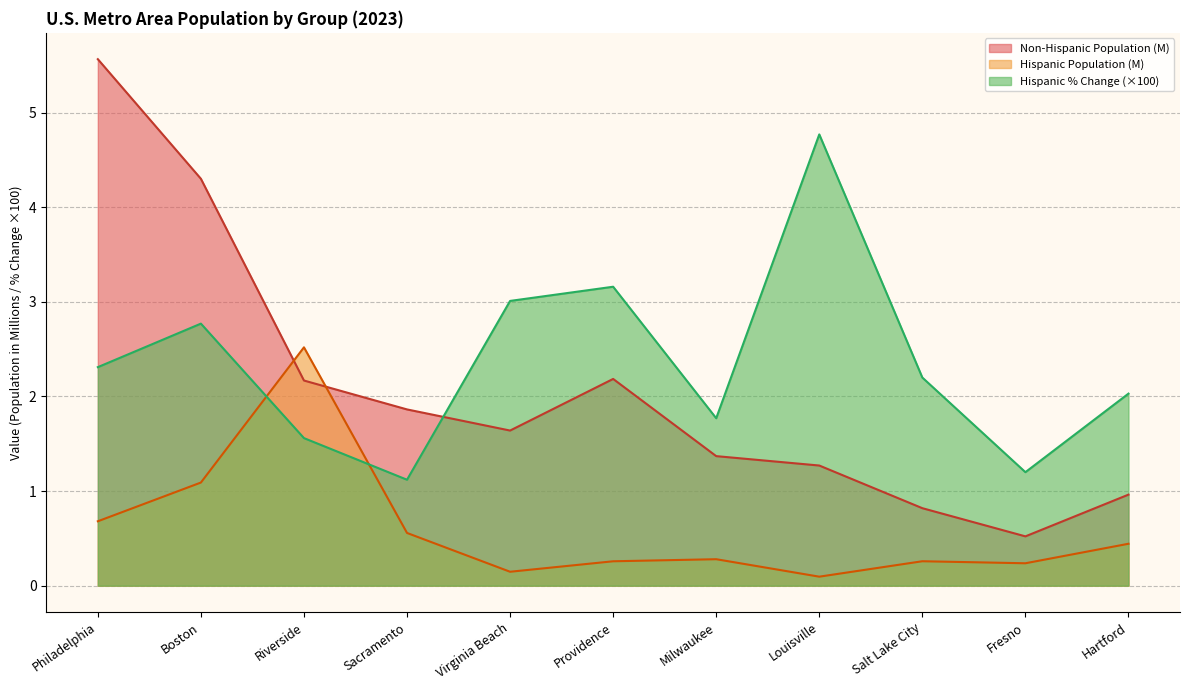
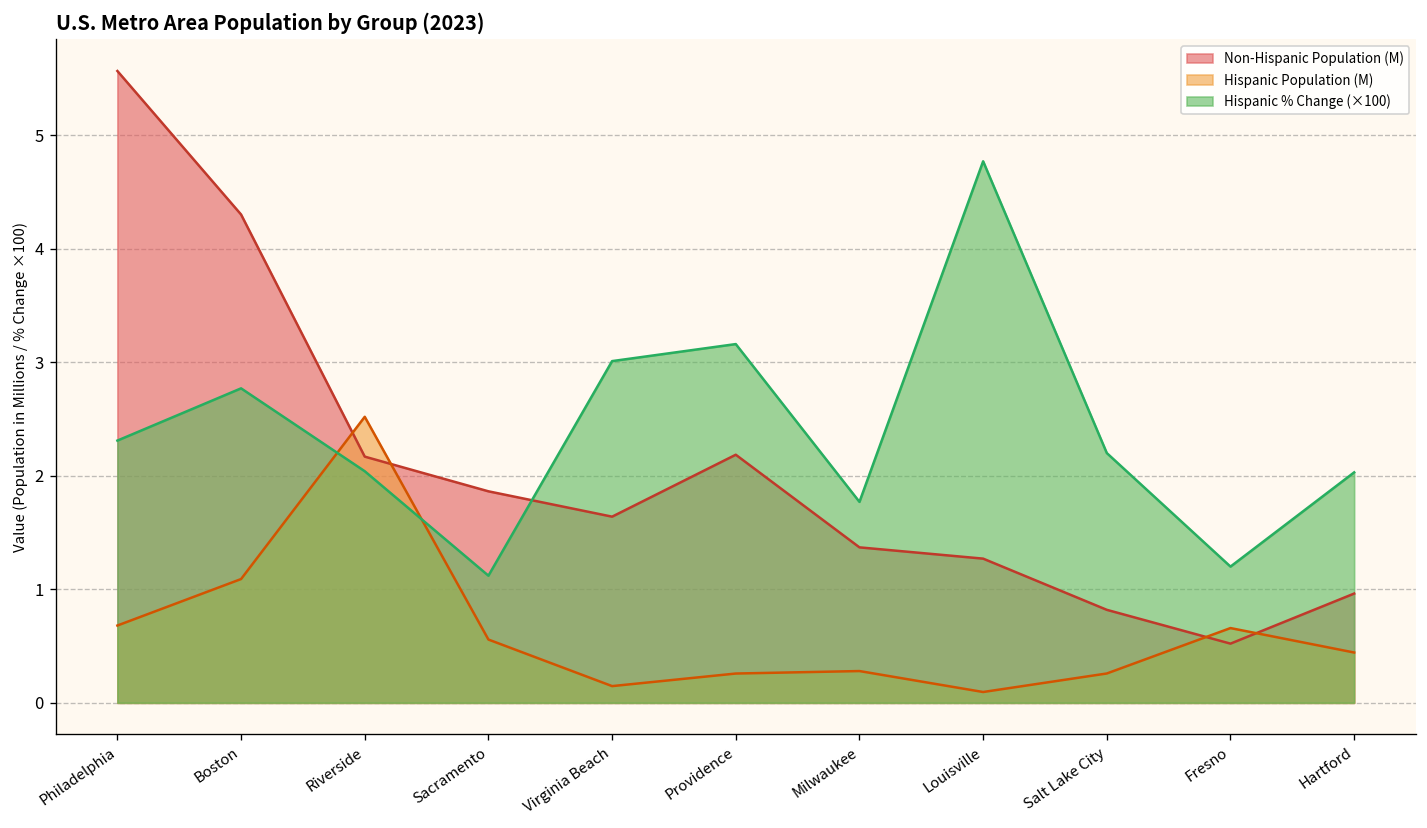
  {
    "Non-Hispanic Population (M)": {
      "Philadelphia": 5.6,
      "Boston": 4.3,
      "Riverside": 2.2,
      "Sacramento": 1.9,
      "Virginia Beach": 1.6,
      "Providence": 2.2,
      "Milwaukee": 1.4,
      "Louisville": 1.3,
      "Salt Lake City": 0.8,
      "Fresno": 0.5,
      "Hartford": 1.0
    },
    "Hispanic Population (M)": {
      "Philadelphia": 0.7,
      "Boston": 1.1,
      "Riverside": 2.5,
      "Sacramento": 0.6,
      "Virginia Beach": 0.1,
      "Providence": 0.3,
      "Milwaukee": 0.3,
      "Louisville": 0.1,
      "Salt Lake City": 0.3,
-     "Fresno": 0.2,
+     "Fresno": 0.7,
      "Hartford": 0.4
    },
    "Hispanic % Change (×100)": {
      "Philadelphia": 2.3,
      "Boston": 2.8,
-     "Riverside": 1.6,
+     "Riverside": 2.0,
      "Sacramento": 1.1,
      "Virginia Beach": 3.0,
      "Providence": 3.2,
      "Milwaukee": 1.8,
      "Louisville": 4.8,
      "Salt Lake City": 2.2,
      "Fresno": 1.2,
      "Hartford": 2.0
    }
  }
